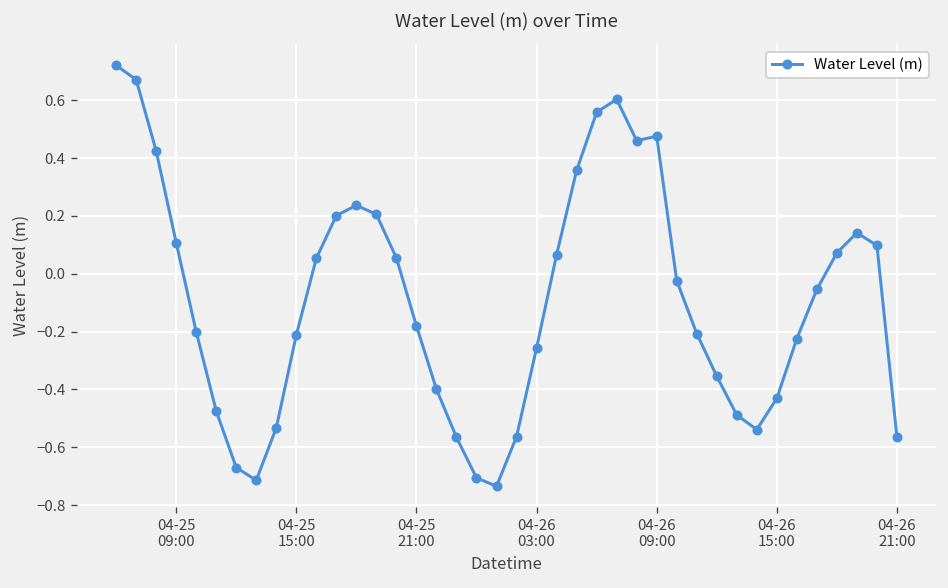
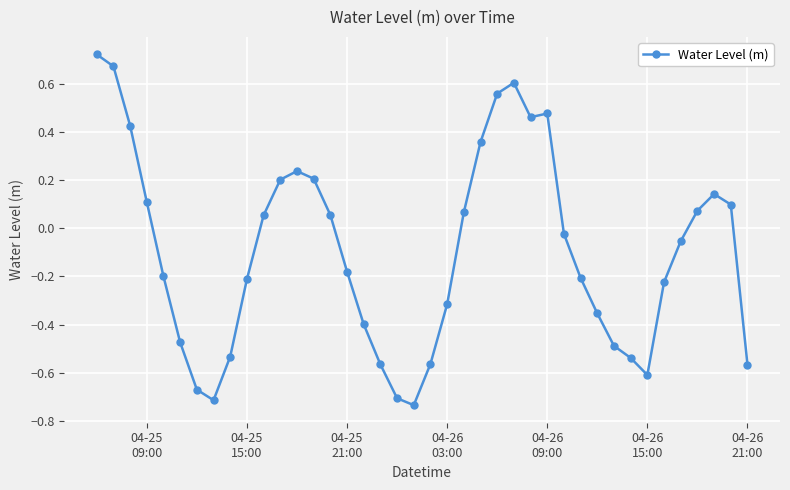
  {
    "04-25 09:00": 0.11,
    "04-25 15:00": -0.21,
    "04-25 21:00": -0.18,
-   "04-26 03:00": -0.26,
+   "04-26 03:00": -0.32,
    "04-26 09:00": 0.48,
-   "04-26 15:00": -0.43,
+   "04-26 15:00": -0.61,
    "04-26 21:00": -0.57
  }
